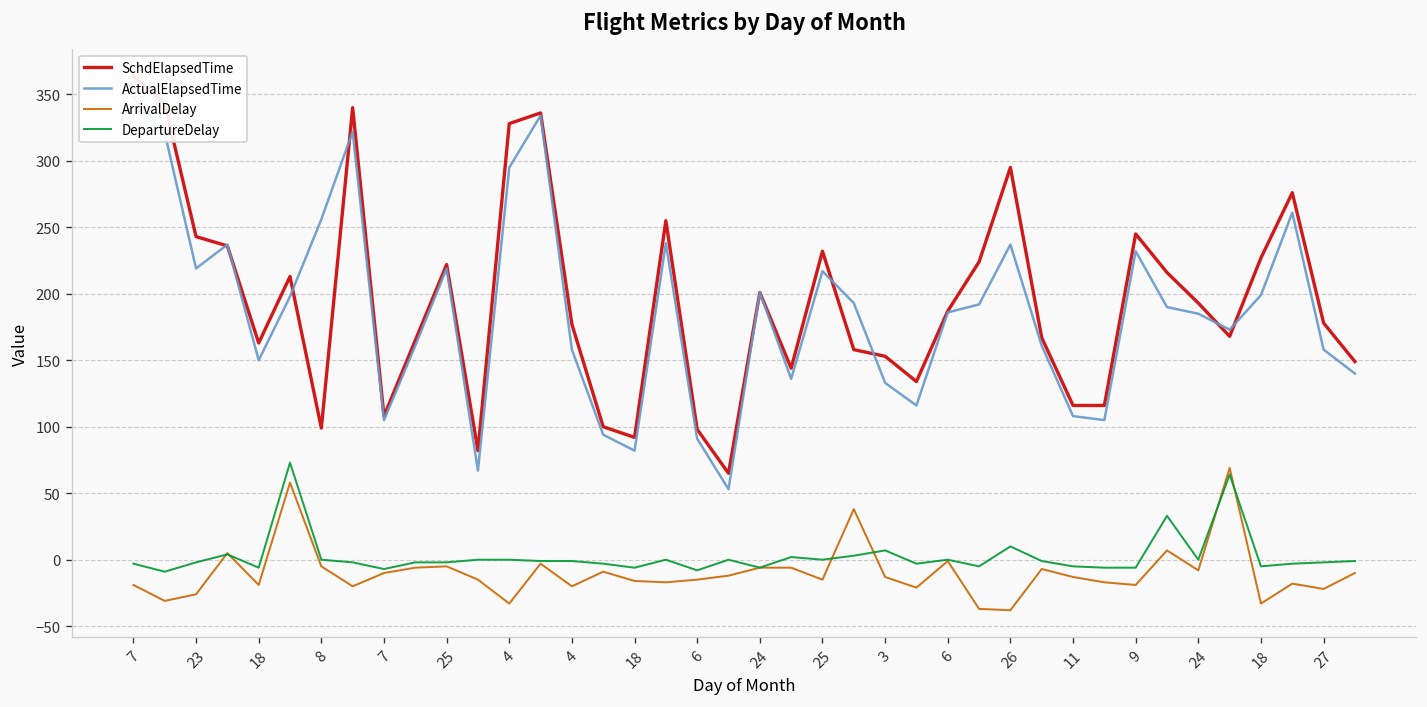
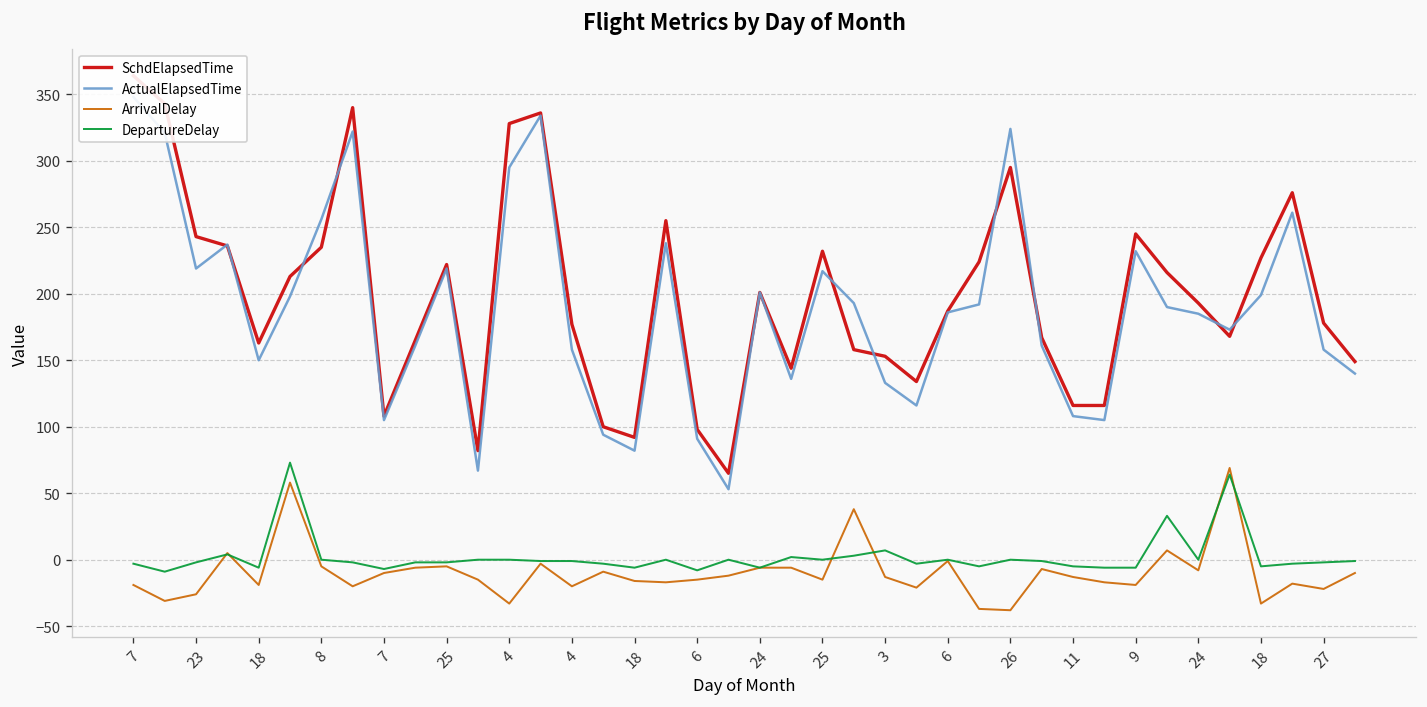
  {
    "SchdElapsedTime": {
-     "8": 99,
+     "8": 235,
      "26": 295
    },
    "ActualElapsedTime": {
      "8": 256,
-     "26": 237
+     "26": 324
    },
    "ArrivalDelay": {
      "8": -5,
      "26": -38
    },
    "DepartureDelay": {
      "8": 0,
-     "26": 10
+     "26": 0
    }
  }
